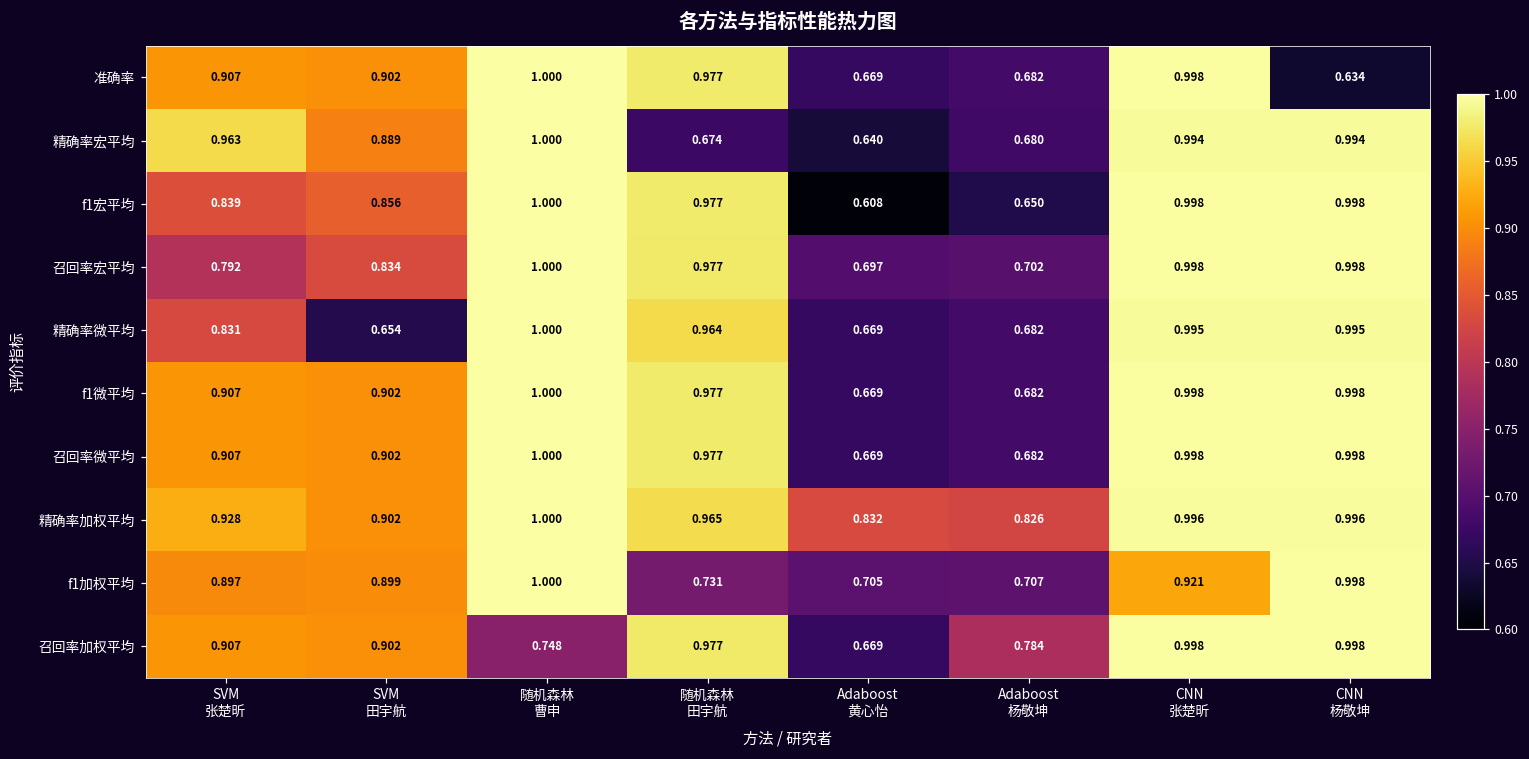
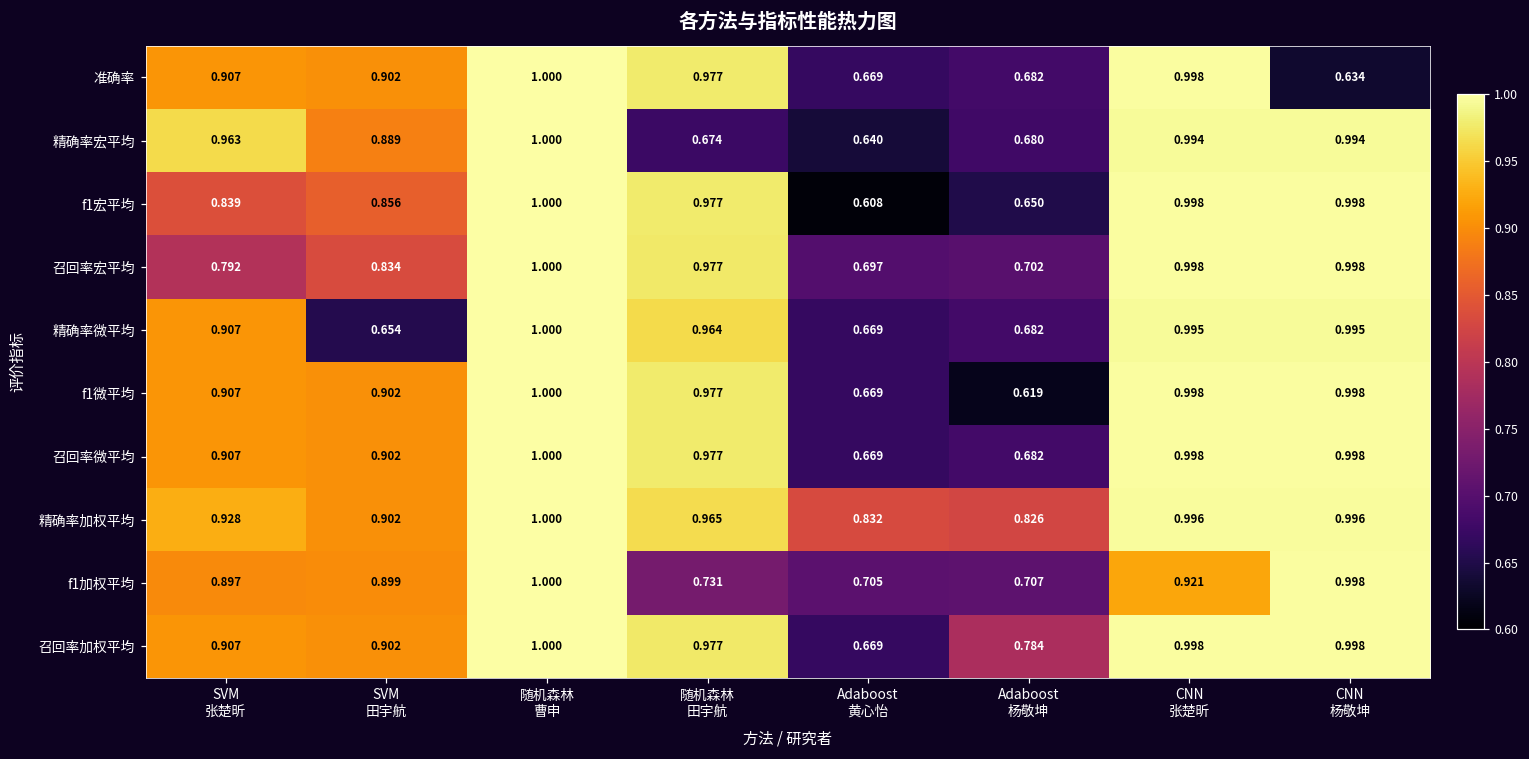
  {
    "准确率": {
      "SVM 张楚昕": 0.907,
      "SVM 田宇航": 0.902,
      "随机森林 曹申": 1.000,
      "随机森林 田宇航": 0.977,
      "Adaboost 黄心怡": 0.669,
      "Adaboost 杨敬坤": 0.682,
      "CNN 张楚昕": 0.998,
      "CNN 杨敬坤": 0.634
    },
    "精确率宏平均": {
      "SVM 张楚昕": 0.963,
      "SVM 田宇航": 0.889,
      "随机森林 曹申": 1.000,
      "随机森林 田宇航": 0.674,
      "Adaboost 黄心怡": 0.640,
      "Adaboost 杨敬坤": 0.680,
      "CNN 张楚昕": 0.994,
      "CNN 杨敬坤": 0.994
    },
    "f1宏平均": {
      "SVM 张楚昕": 0.839,
      "SVM 田宇航": 0.856,
      "随机森林 曹申": 1.000,
      "随机森林 田宇航": 0.977,
      "Adaboost 黄心怡": 0.608,
      "Adaboost 杨敬坤": 0.650,
      "CNN 张楚昕": 0.998,
      "CNN 杨敬坤": 0.998
    },
    "召回率宏平均": {
      "SVM 张楚昕": 0.792,
      "SVM 田宇航": 0.834,
      "随机森林 曹申": 1.000,
      "随机森林 田宇航": 0.977,
      "Adaboost 黄心怡": 0.697,
      "Adaboost 杨敬坤": 0.702,
      "CNN 张楚昕": 0.998,
      "CNN 杨敬坤": 0.998
    },
    "精确率微平均": {
-     "SVM 张楚昕": 0.831,
+     "SVM 张楚昕": 0.907,
      "SVM 田宇航": 0.654,
      "随机森林 曹申": 1.000,
      "随机森林 田宇航": 0.964,
      "Adaboost 黄心怡": 0.669,
      "Adaboost 杨敬坤": 0.682,
      "CNN 张楚昕": 0.995,
      "CNN 杨敬坤": 0.995
    },
    "f1微平均": {
      "SVM 张楚昕": 0.907,
      "SVM 田宇航": 0.902,
      "随机森林 曹申": 1.000,
      "随机森林 田宇航": 0.977,
      "Adaboost 黄心怡": 0.669,
-     "Adaboost 杨敬坤": 0.682,
+     "Adaboost 杨敬坤": 0.619,
      "CNN 张楚昕": 0.998,
      "CNN 杨敬坤": 0.998
    },
    "召回率微平均": {
      "SVM 张楚昕": 0.907,
      "SVM 田宇航": 0.902,
      "随机森林 曹申": 1.000,
      "随机森林 田宇航": 0.977,
      "Adaboost 黄心怡": 0.669,
      "Adaboost 杨敬坤": 0.682,
      "CNN 张楚昕": 0.998,
      "CNN 杨敬坤": 0.998
    },
    "精确率加权平均": {
      "SVM 张楚昕": 0.928,
      "SVM 田宇航": 0.902,
      "随机森林 曹申": 1.000,
      "随机森林 田宇航": 0.965,
      "Adaboost 黄心怡": 0.832,
      "Adaboost 杨敬坤": 0.826,
      "CNN 张楚昕": 0.996,
      "CNN 杨敬坤": 0.996
    },
    "f1加权平均": {
      "SVM 张楚昕": 0.897,
      "SVM 田宇航": 0.899,
      "随机森林 曹申": 1.000,
      "随机森林 田宇航": 0.731,
      "Adaboost 黄心怡": 0.705,
      "Adaboost 杨敬坤": 0.707,
      "CNN 张楚昕": 0.921,
      "CNN 杨敬坤": 0.998
    },
    "召回率加权平均": {
      "SVM 张楚昕": 0.907,
      "SVM 田宇航": 0.902,
-     "随机森林 曹申": 0.748,
+     "随机森林 曹申": 1.000,
      "随机森林 田宇航": 0.977,
      "Adaboost 黄心怡": 0.669,
      "Adaboost 杨敬坤": 0.784,
      "CNN 张楚昕": 0.998,
      "CNN 杨敬坤": 0.998
    }
  }
